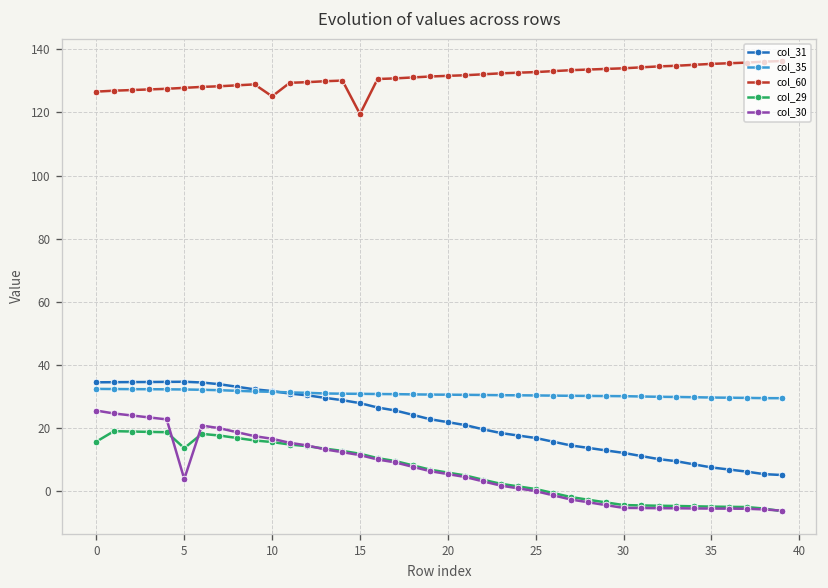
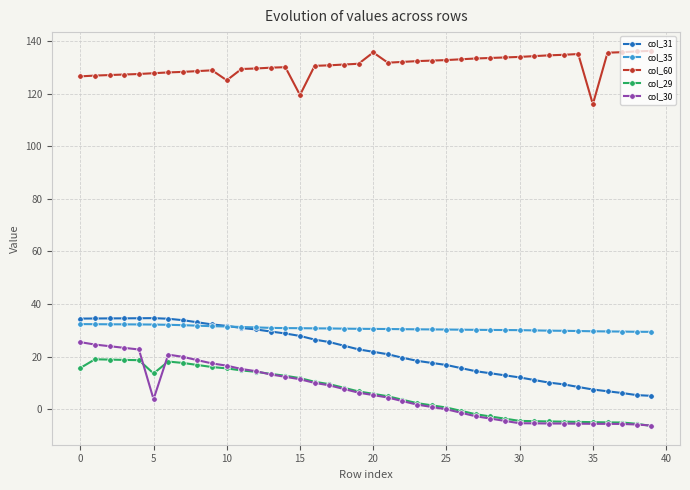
  {
    "col_60": {
      "0": 127,
      "5": 128,
      "10": 125,
      "15": 120,
-     "20": 132,
+     "20": 136,
      "25": 133,
      "30": 134,
-     "35": 135
+     "35": 116
    },
    "col_29": {
      "0": 16,
      "5": 14,
      "10": 16
    },
    "col_30": {
      "0": 25,
      "5": 4,
      "10": 17
    }
  }
